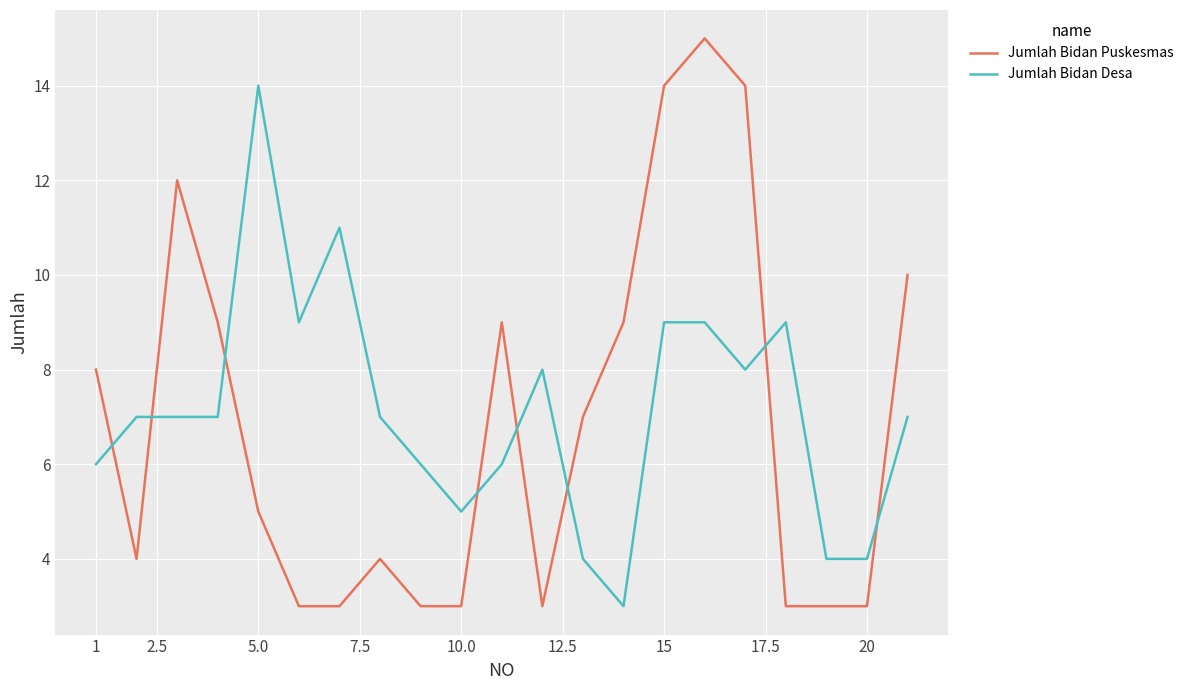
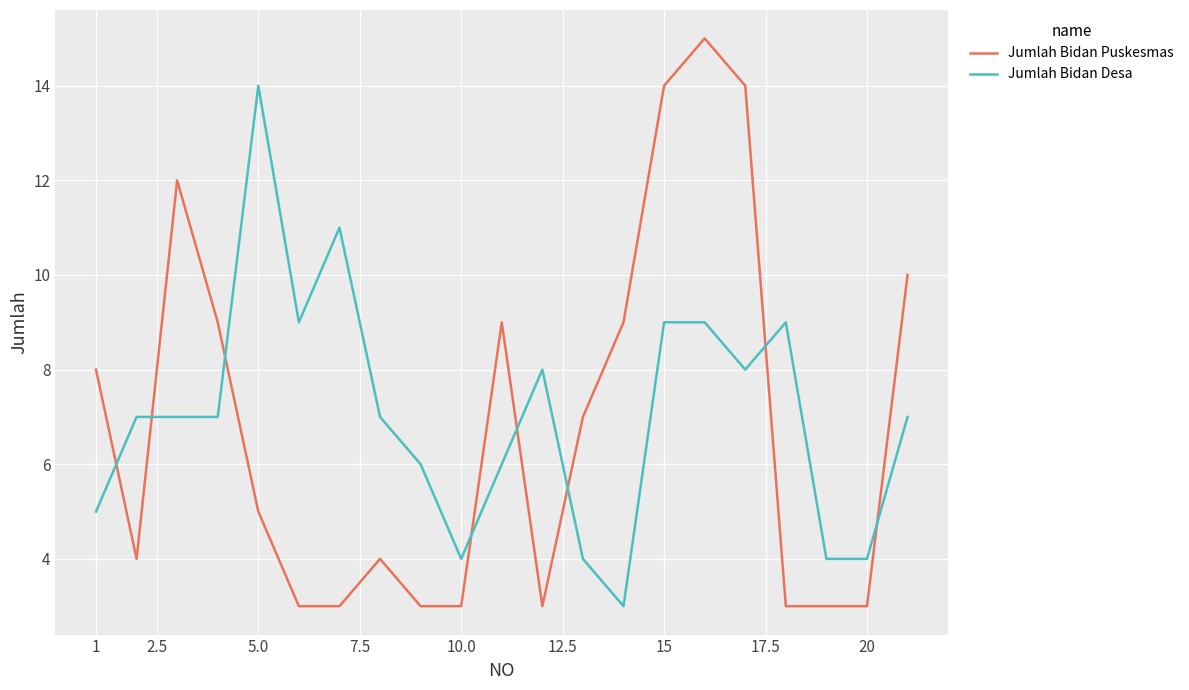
  {
    "Jumlah Bidan Puskesmas": {
      "1": 8,
      "5.0": 5,
      "10.0": 3,
      "15": 14,
      "20": 3
    },
    "Jumlah Bidan Desa": {
-     "1": 6,
+     "1": 5,
      "5.0": 14,
-     "10.0": 5,
+     "10.0": 4,
      "15": 9,
      "20": 4
    }
  }
